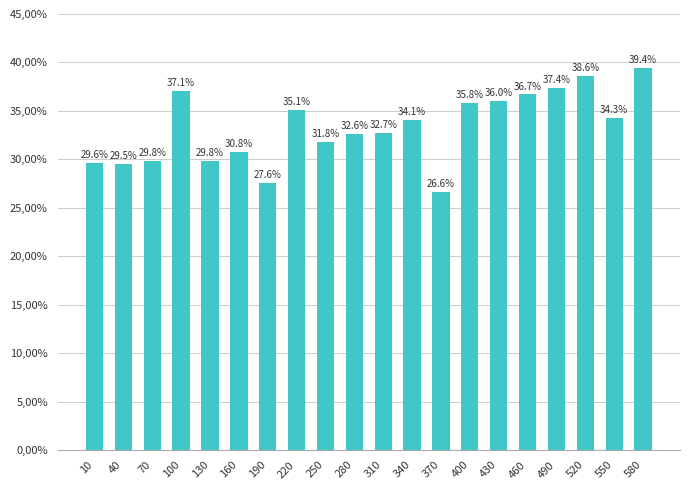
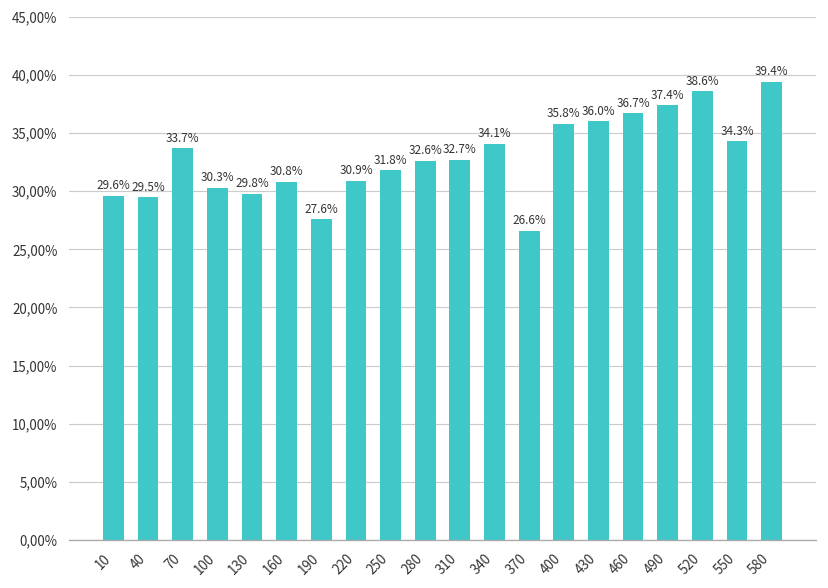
  {
    "10": "29.6%",
    "40": "29.5%",
-   "70": "29.8%",
-   "100": "37.1%",
+   "70": "33.7%",
+   "100": "30.3%",
    "130": "29.8%",
    "160": "30.8%",
    "190": "27.6%",
-   "220": "35.1%",
+   "220": "30.9%",
    "250": "31.8%",
    "280": "32.6%",
    "310": "32.7%",
    "340": "34.1%",
    "370": "26.6%",
    "400": "35.8%",
    "430": "36.0%",
    "460": "36.7%",
    "490": "37.4%",
    "520": "38.6%",
    "550": "34.3%",
    "580": "39.4%"
  }
